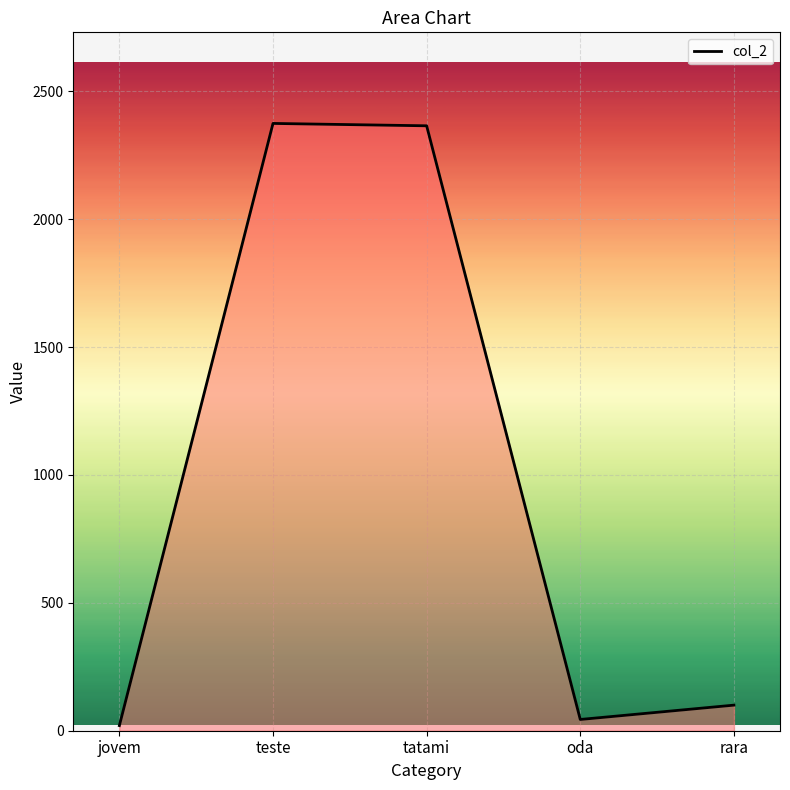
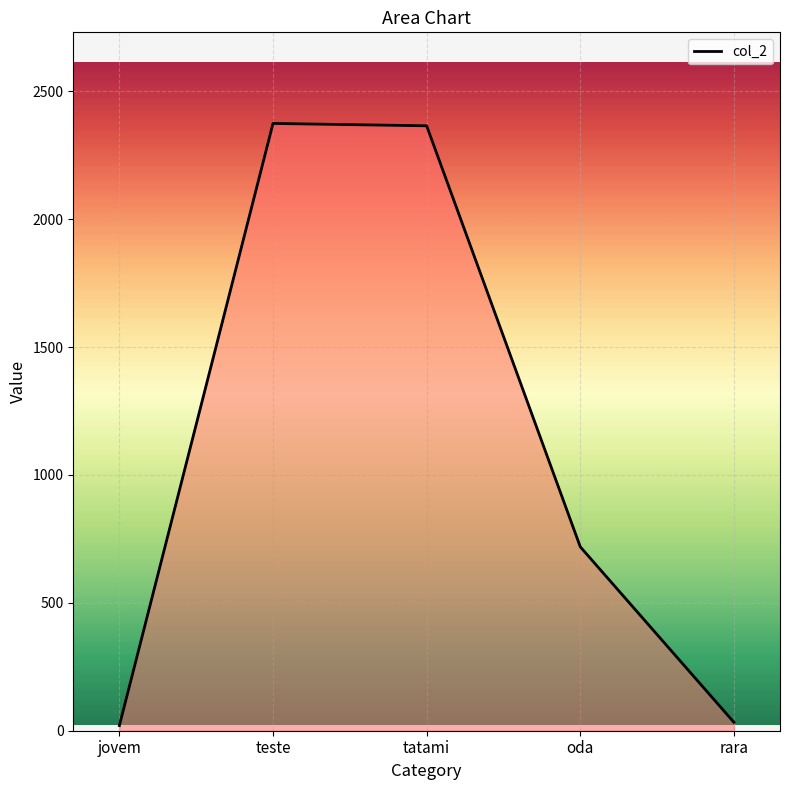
  {
    "jovem": 20,
    "teste": 2370,
    "tatami": 2370,
-   "oda": 40,
-   "rara": 100
+   "oda": 720,
+   "rara": 30
  }
